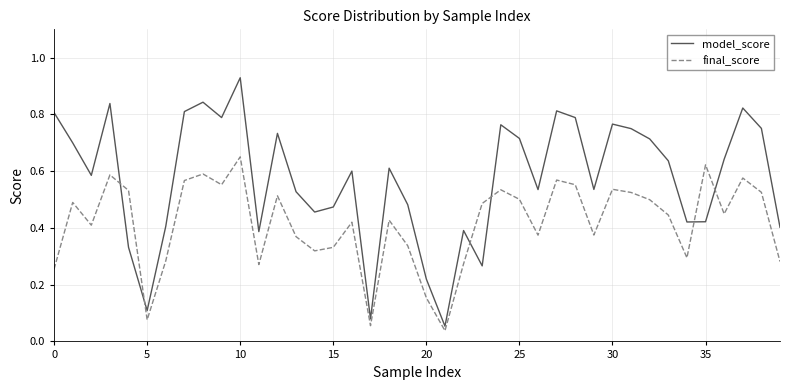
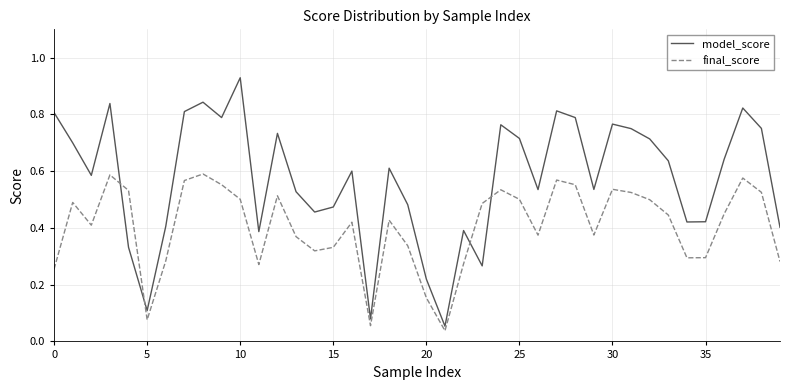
  {
    "model_score": {
      "0": 0.81,
      "5": 0.11,
      "10": 0.93,
      "15": 0.47,
      "20": 0.22,
      "25": 0.72,
      "30": 0.77,
      "35": 0.42
    },
    "final_score": {
      "0": 0.26,
      "5": 0.08,
-     "10": 0.65,
+     "10": 0.50,
      "15": 0.33,
      "20": 0.15,
      "25": 0.50,
      "30": 0.54,
-     "35": 0.62
+     "35": 0.30
    }
  }
